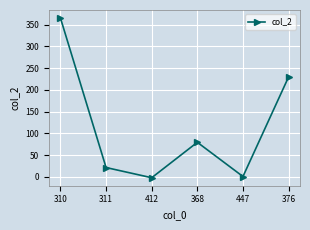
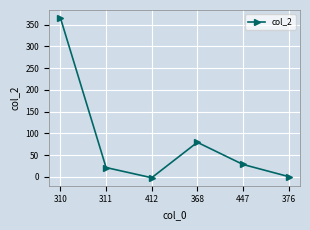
  {
    "310": 370,
    "311": 20,
    "412": 0,
    "368": 80,
-   "447": 0,
-   "376": 230
+   "447": 30,
+   "376": 0
  }
